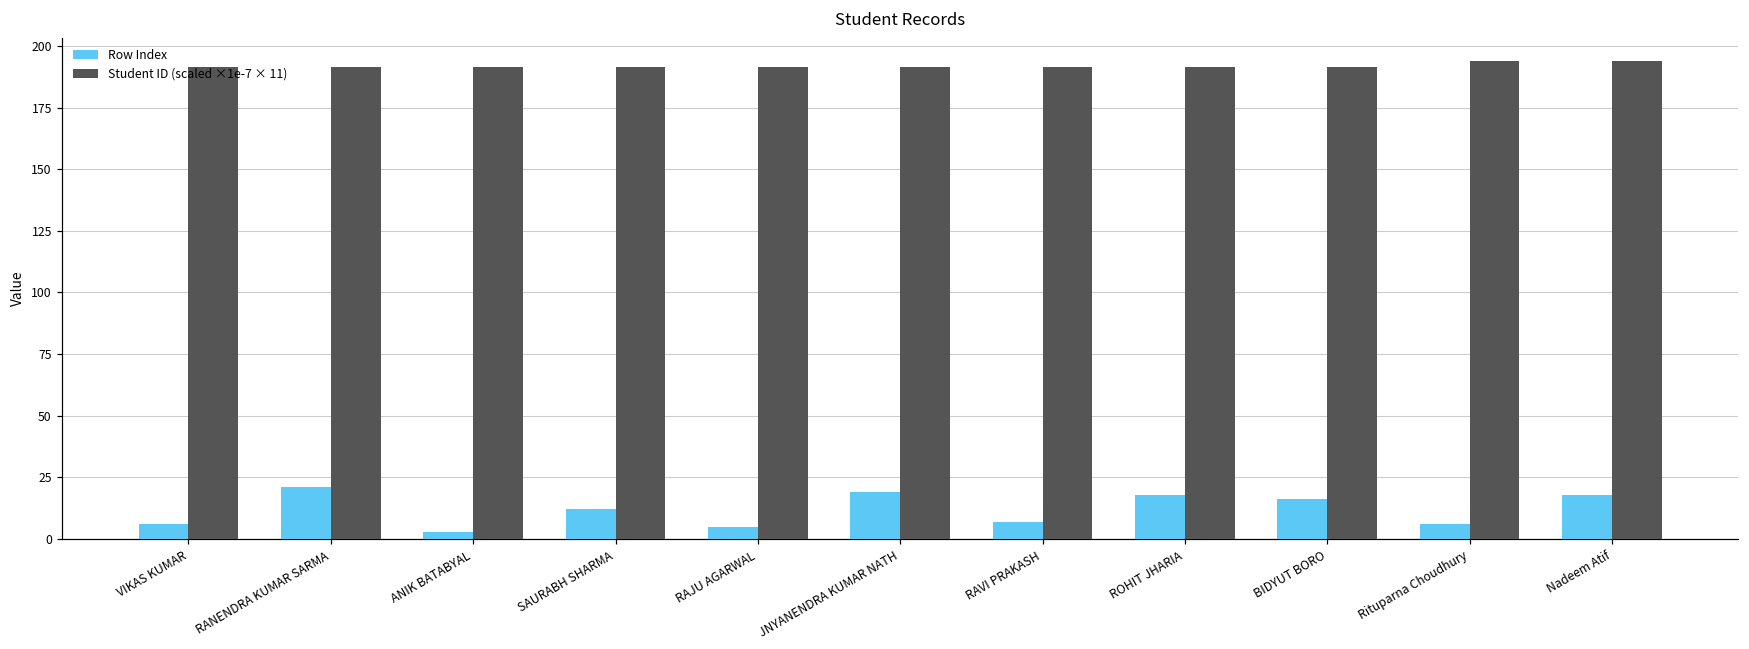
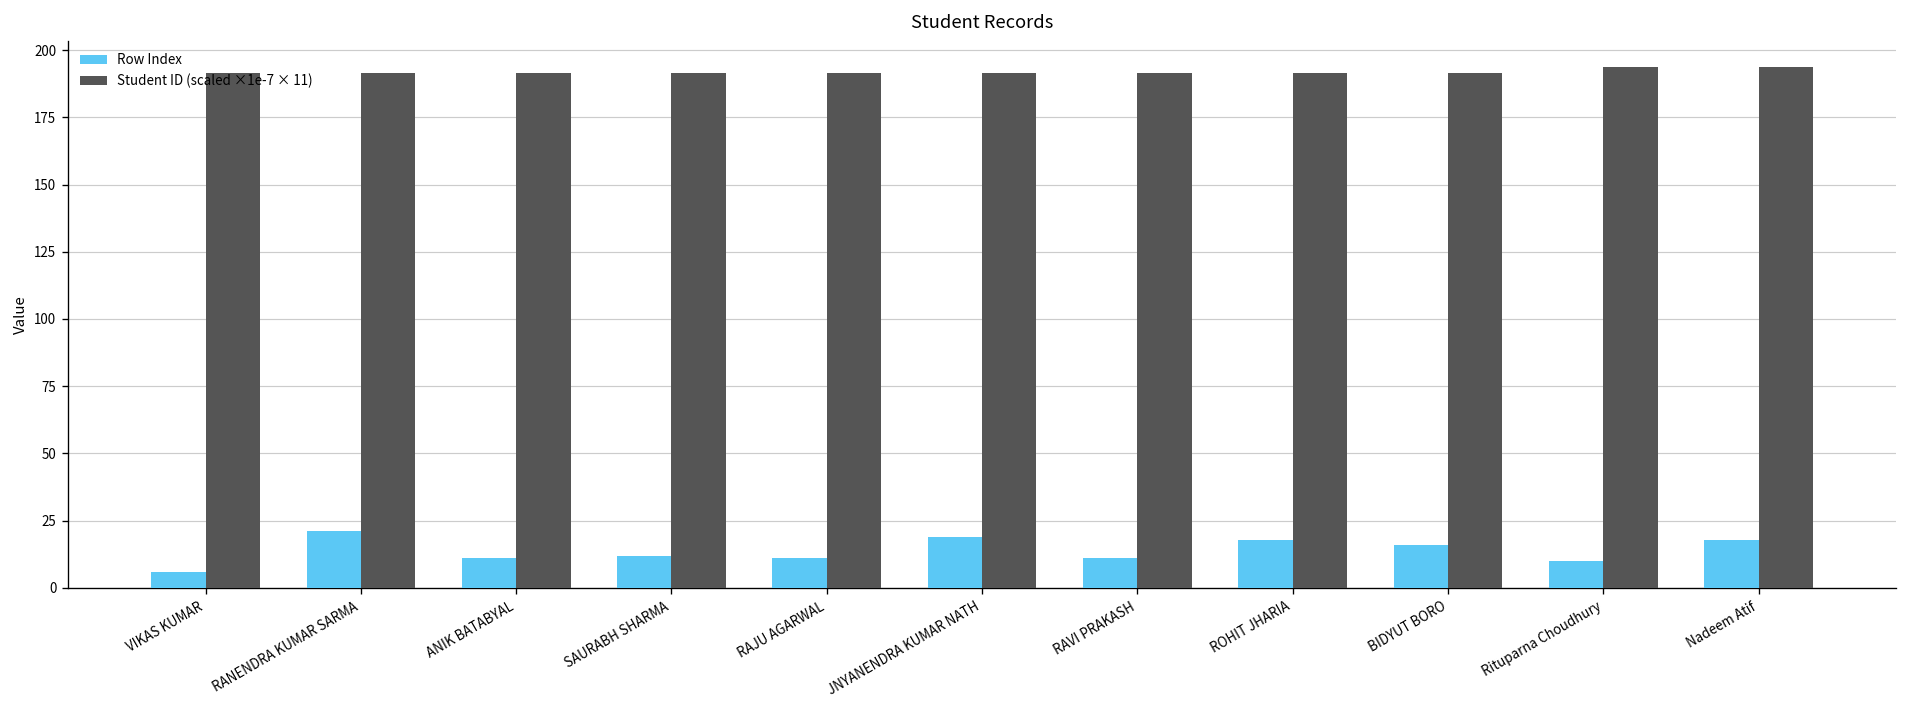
  {
    "Row Index": {
      "VIKAS KUMAR": 6,
      "RANENDRA KUMAR SARMA": 21,
-     "ANIK BATABYAL": 3,
+     "ANIK BATABYAL": 11,
      "SAURABH SHARMA": 12,
-     "RAJU AGARWAL": 5,
+     "RAJU AGARWAL": 11,
      "JNYANENDRA KUMAR NATH": 19,
-     "RAVI PRAKASH": 7,
+     "RAVI PRAKASH": 11,
      "ROHIT JHARIA": 18,
      "BIDYUT BORO": 16,
-     "Rituparna Choudhury": 6,
+     "Rituparna Choudhury": 10,
      "Nadeem Atif": 18
    },
    "Student ID (scaled ×1e-7 × 11)": {
      "VIKAS KUMAR": 192,
      "RANENDRA KUMAR SARMA": 192,
      "ANIK BATABYAL": 192,
      "SAURABH SHARMA": 192,
      "RAJU AGARWAL": 192,
      "JNYANENDRA KUMAR NATH": 192,
      "RAVI PRAKASH": 192,
      "ROHIT JHARIA": 192,
      "BIDYUT BORO": 192,
      "Rituparna Choudhury": 194,
      "Nadeem Atif": 194
    }
  }
